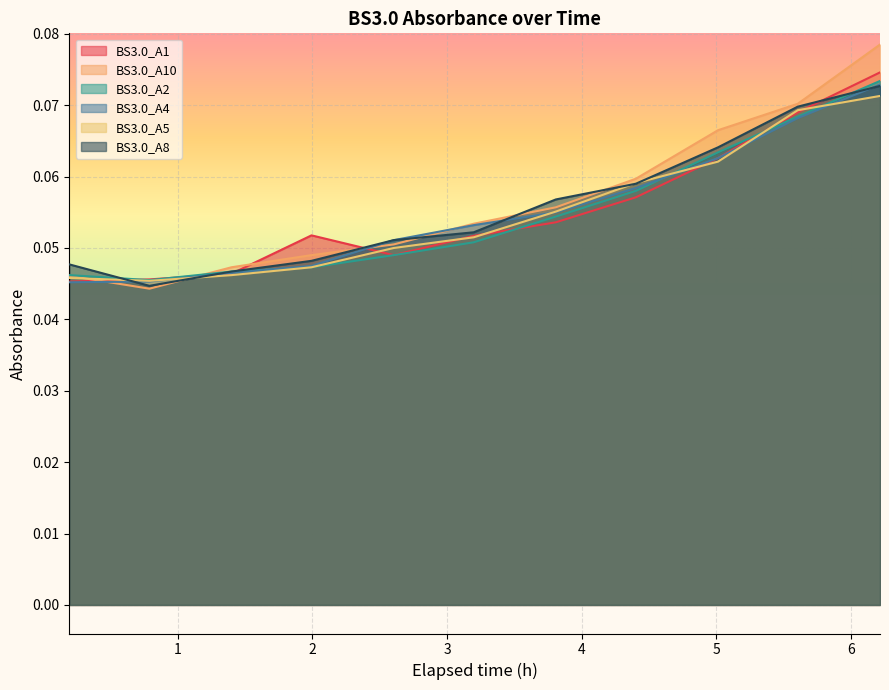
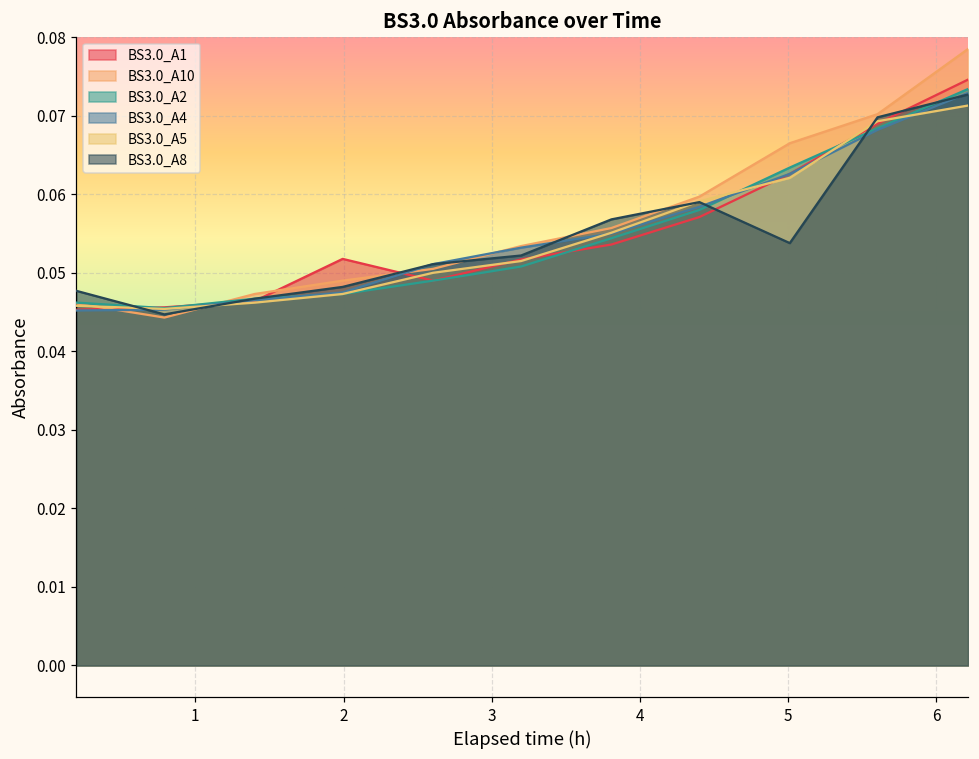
  {
    "BS3.0_A1": {
      "2": 0.052
    },
    "BS3.0_A8": {
      "2": 0.048,
-     "5": 0.064
+     "5": 0.054
    }
  }
